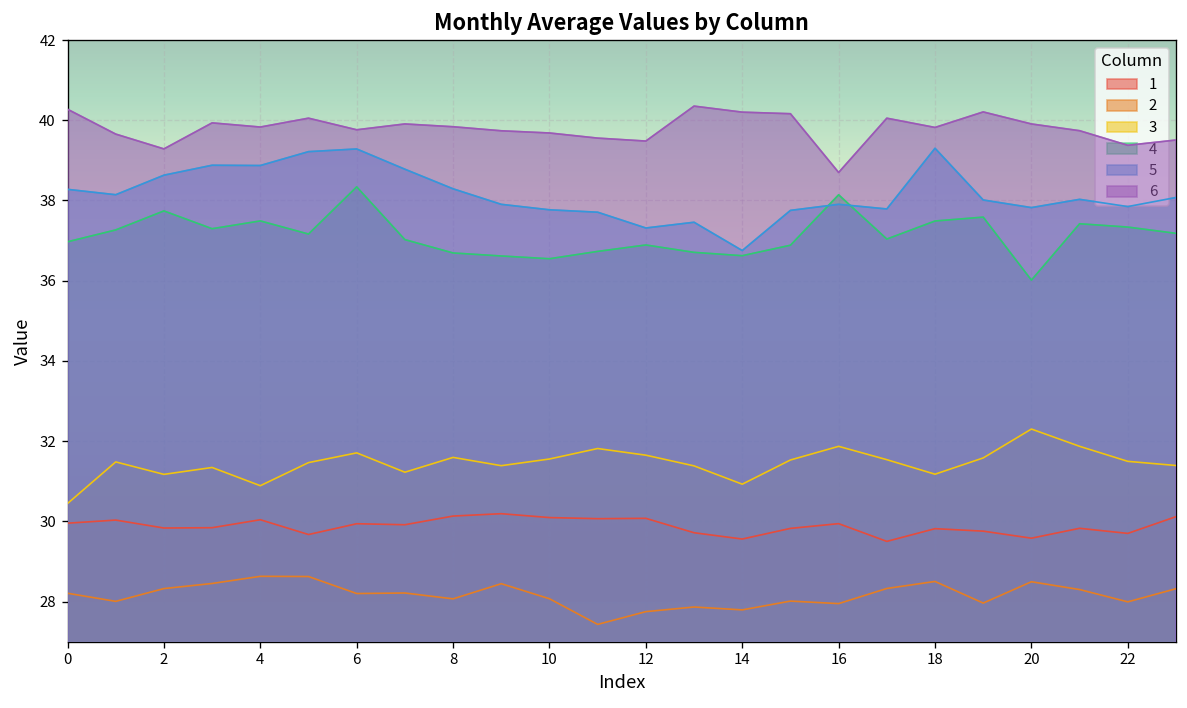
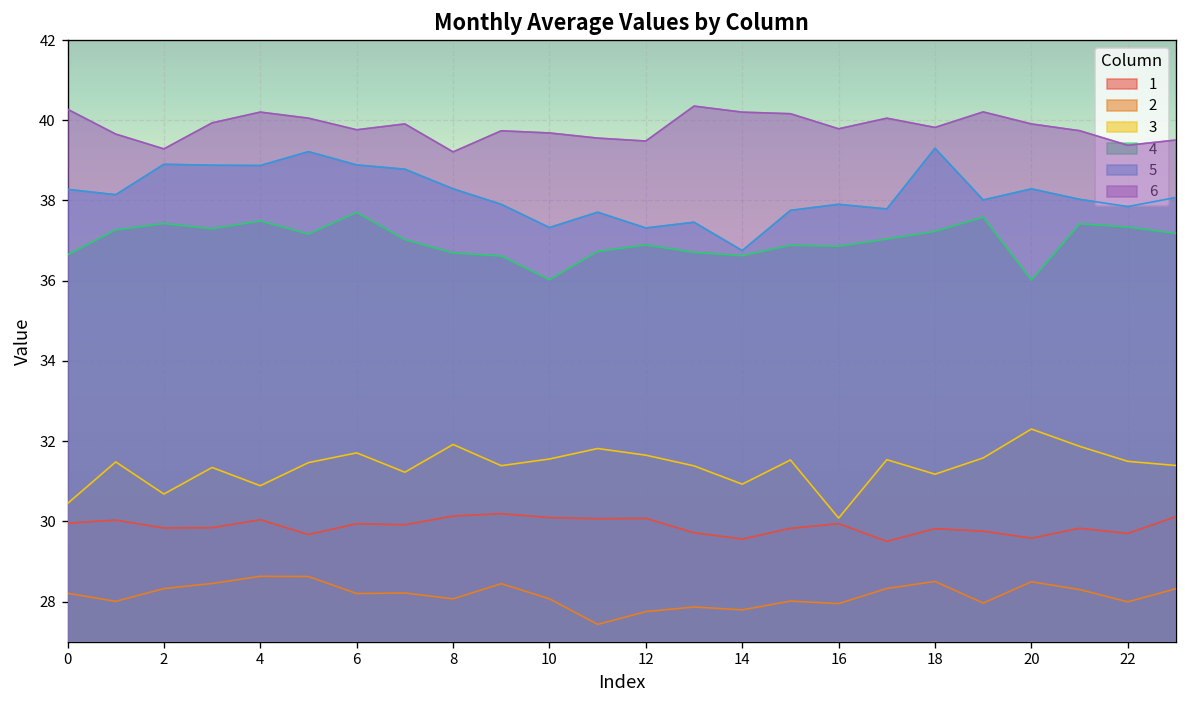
  {
    "3": {
      "0": 30.4,
-     "2": 31.2,
+     "2": 30.7,
      "4": 30.9,
      "6": 31.7,
-     "8": 31.6,
+     "8": 31.9,
      "10": 31.6,
      "12": 31.6,
      "14": 30.9,
-     "16": 31.9,
+     "16": 30.1,
      "18": 31.2,
      "20": 32.3,
      "22": 31.5
    },
    "4": {
-     "0": 37.0,
-     "2": 37.7,
+     "0": 36.6,
+     "2": 37.4,
      "4": 37.5,
-     "6": 38.3,
+     "6": 37.7,
      "8": 36.7,
-     "10": 36.5,
+     "10": 36.0,
      "12": 36.9,
      "14": 36.6,
-     "16": 38.1,
-     "18": 37.5,
+     "16": 36.9,
+     "18": 37.2,
      "20": 36.0,
      "22": 37.3
    },
    "5": {
      "0": 38.3,
-     "2": 38.6,
+     "2": 38.9,
      "4": 38.9,
-     "6": 39.3,
+     "6": 38.9,
      "8": 38.3,
-     "10": 37.8,
+     "10": 37.3,
      "12": 37.3,
      "14": 36.8,
      "16": 37.9,
      "18": 39.3,
-     "20": 37.8
+     "20": 38.3
    },
    "6": {
      "0": 40.3,
      "2": 39.3,
-     "4": 39.8,
+     "4": 40.2,
      "6": 39.8,
-     "8": 39.8,
+     "8": 39.2,
      "10": 39.7,
      "12": 39.5,
      "14": 40.2,
-     "16": 38.7,
+     "16": 39.8,
      "18": 39.8,
      "20": 39.9
    }
  }
